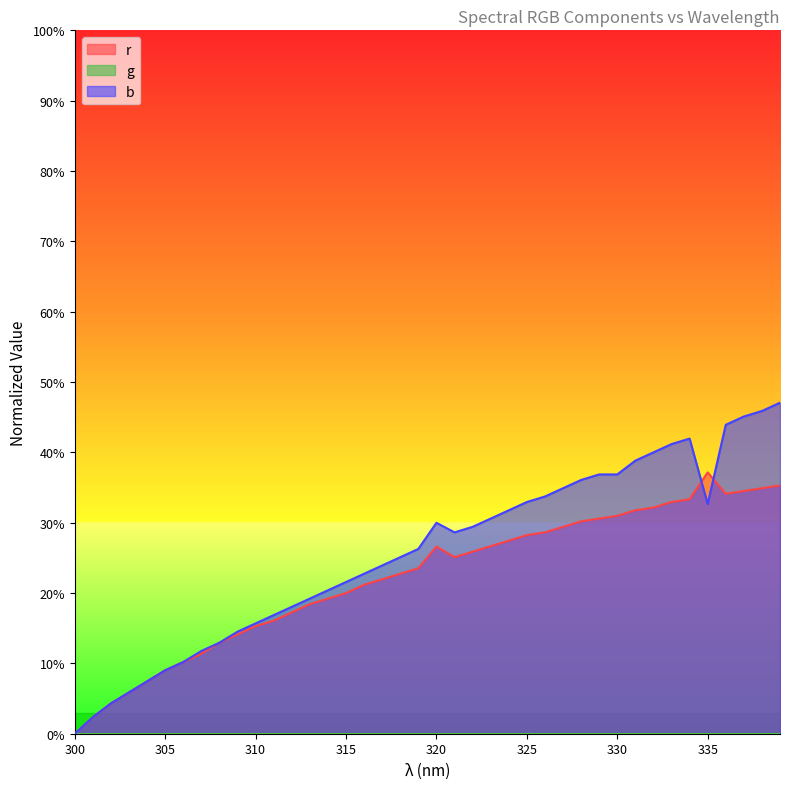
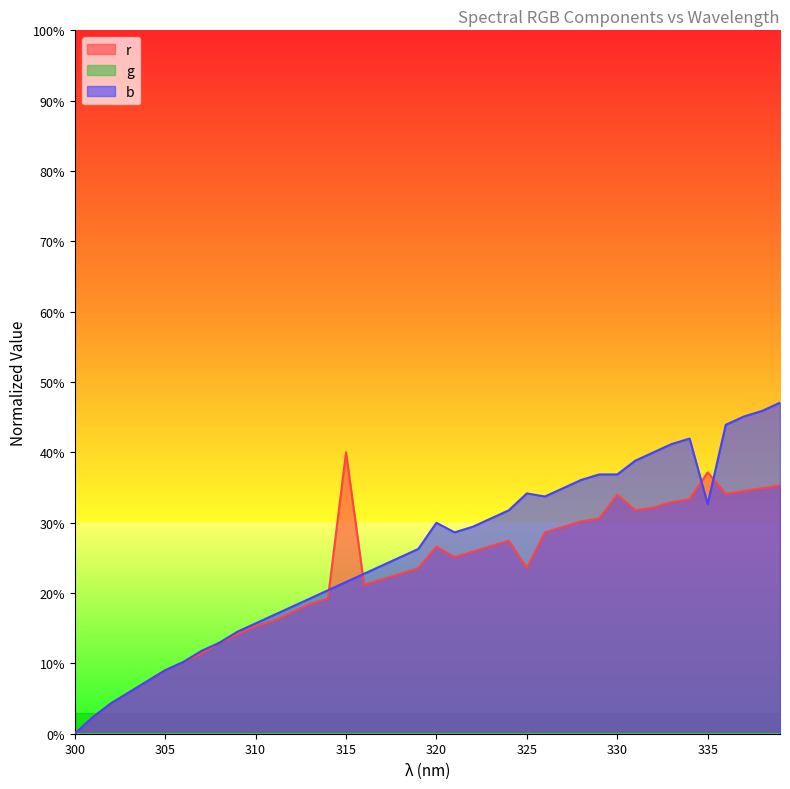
  {
    "r": {
      "310": "15%",
-     "315": "20%",
+     "315": "40%",
      "320": "27%",
-     "325": "28%",
-     "330": "31%",
+     "325": "24%",
+     "330": "34%",
      "335": "37%"
    },
    "b": {
      "310": "16%",
      "315": "22%",
      "320": "30%",
-     "325": "33%",
+     "325": "34%",
      "330": "37%",
      "335": "33%"
    }
  }
